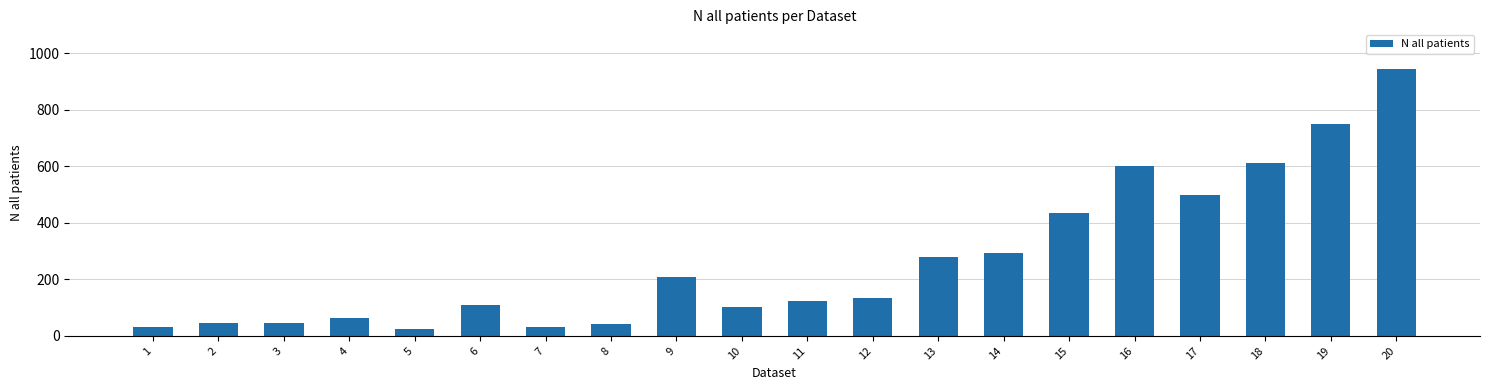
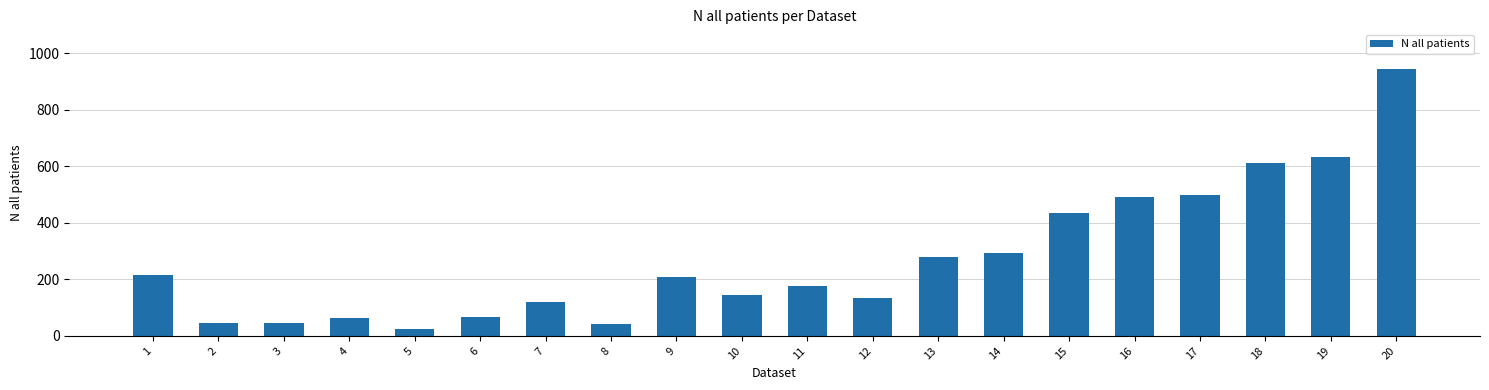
  {
-   "1": 30,
+   "1": 210,
    "2": 50,
    "3": 50,
    "4": 70,
    "5": 30,
-   "6": 110,
-   "7": 30,
+   "6": 70,
+   "7": 120,
    "8": 40,
    "9": 210,
-   "10": 100,
-   "11": 120,
+   "10": 150,
+   "11": 180,
    "12": 130,
    "13": 280,
    "14": 290,
    "15": 430,
-   "16": 600,
+   "16": 490,
    "17": 500,
    "18": 610,
-   "19": 750,
+   "19": 630,
    "20": 940
  }
